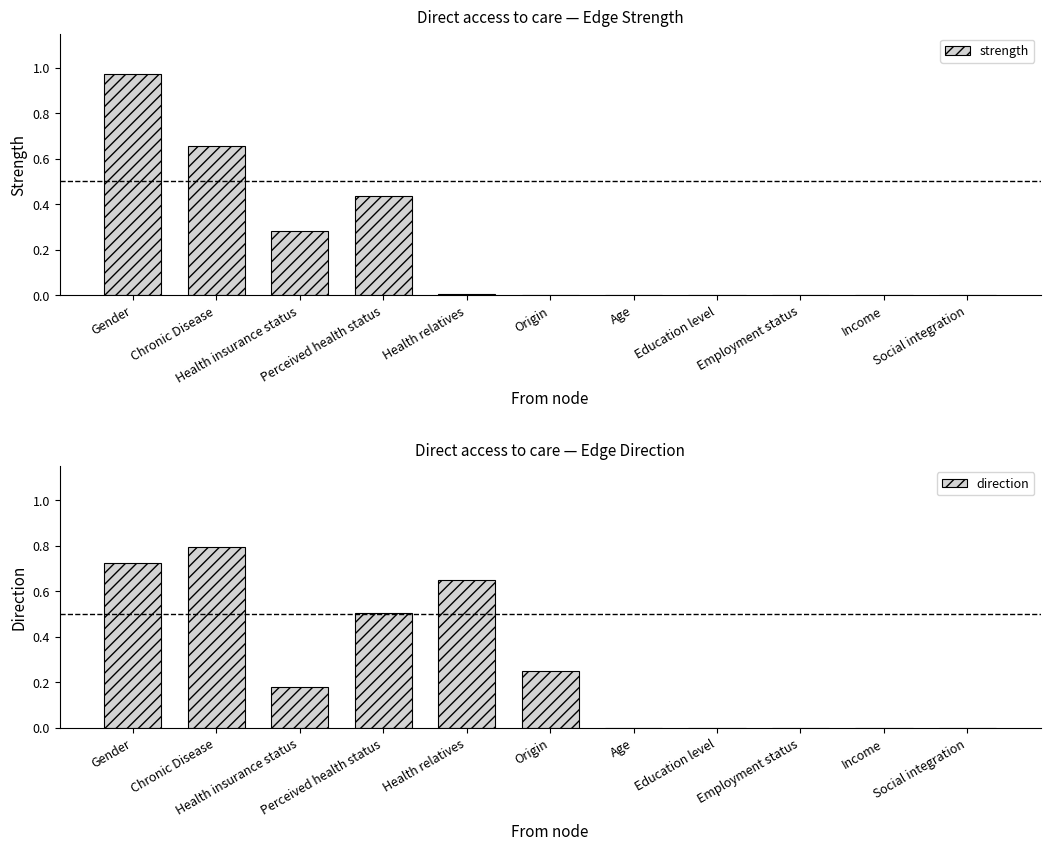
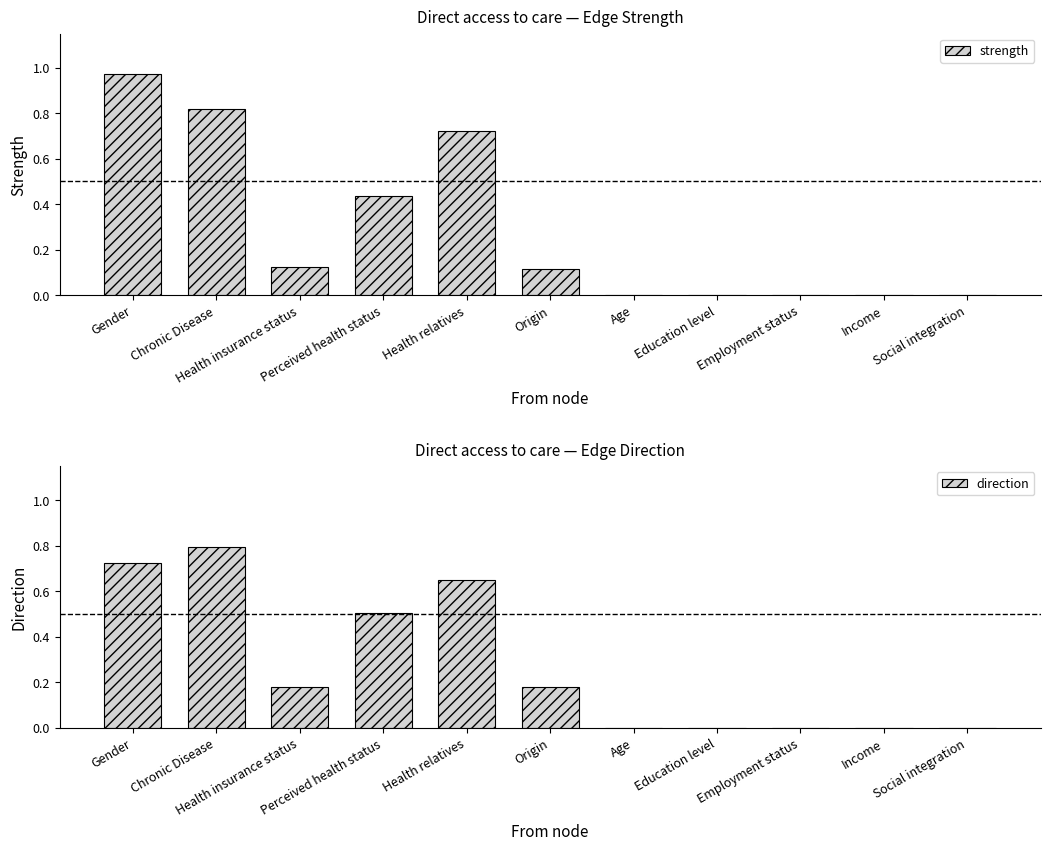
  {
    "Direct access to care — Edge Strength": {
      "Gender": 0.97,
-     "Chronic Disease": 0.65,
-     "Health insurance status": 0.28,
+     "Chronic Disease": 0.82,
+     "Health insurance status": 0.12,
      "Perceived health status": 0.44,
-     "Health relatives": 0.01,
-     "Origin": 0.00,
+     "Health relatives": 0.72,
+     "Origin": 0.12,
      "Age": 0.00,
      "Education level": 0.00,
      "Employment status": 0.00,
      "Income": 0.00,
      "Social integration": 0.00
    },
    "Direct access to care — Edge Direction": {
      "Gender": 0.72,
      "Chronic Disease": 0.79,
      "Health insurance status": 0.18,
      "Perceived health status": 0.51,
      "Health relatives": 0.65,
-     "Origin": 0.25,
+     "Origin": 0.18,
      "Age": 0.00,
      "Education level": 0.00,
      "Employment status": 0.00,
      "Income": 0.00,
      "Social integration": 0.00
    }
  }
